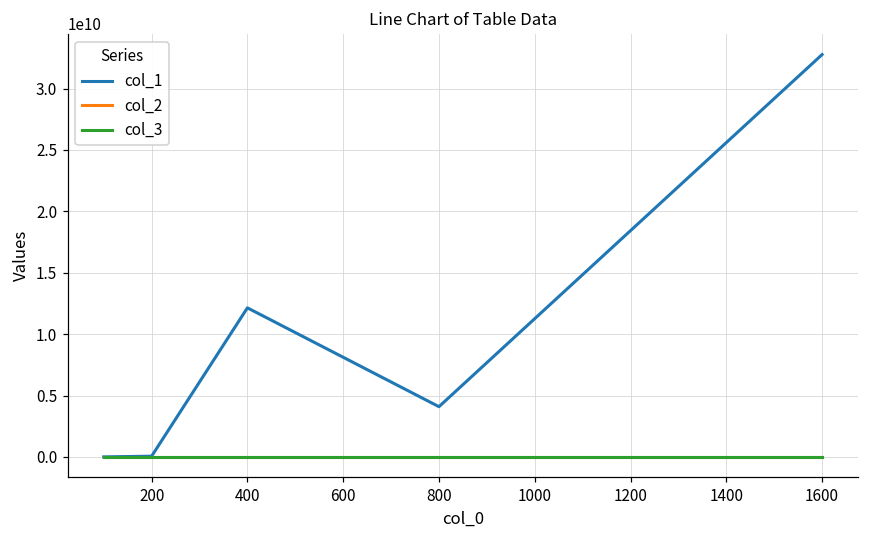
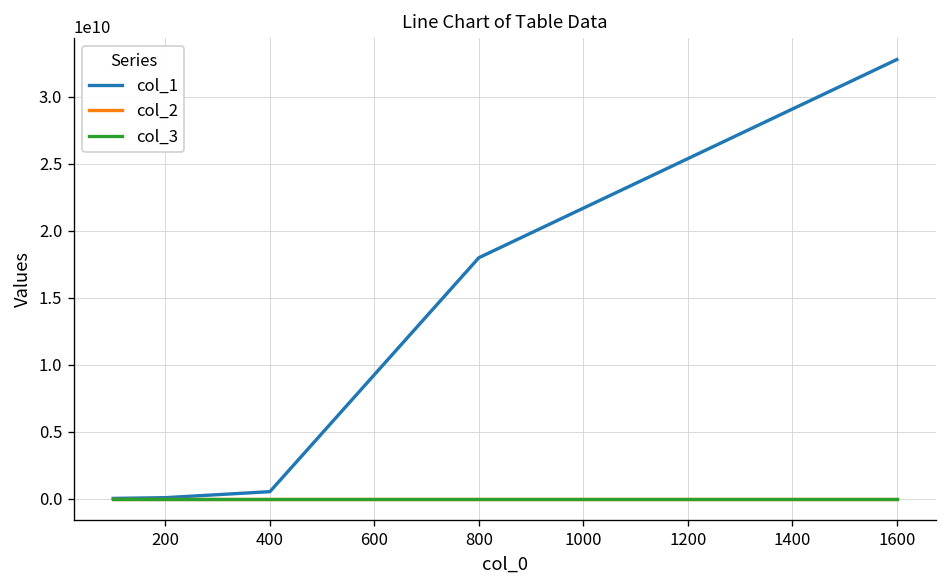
  {
    "col_1": {
-     "400": 12100000000,
-     "800": 4100000000,
+     "400": 500000000,
+     "800": 18000000000,
      "1600": 32800000000
    },
    "col_3": {
      "400": 0,
      "800": 0,
      "1600": 0
    }
  }
